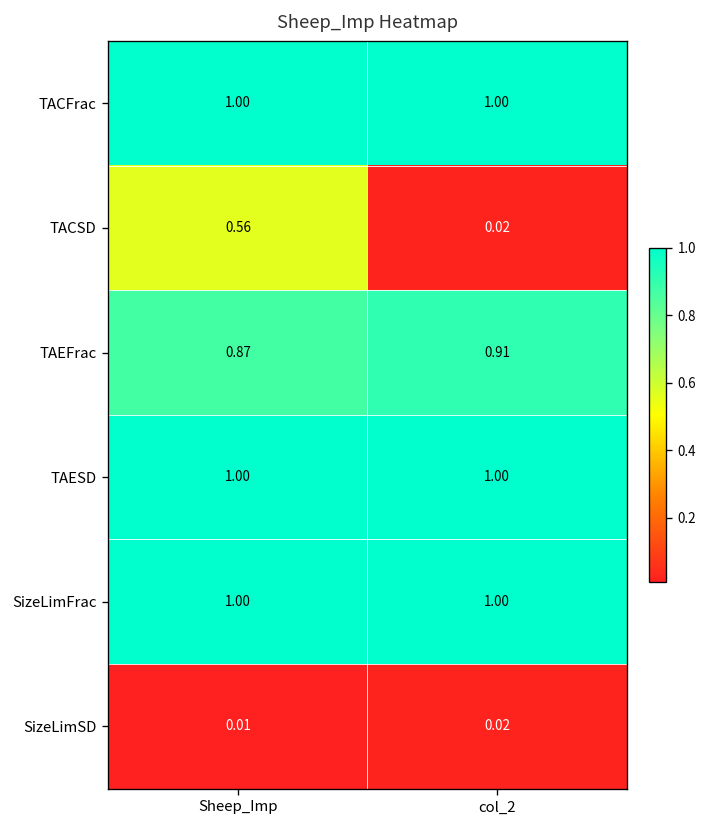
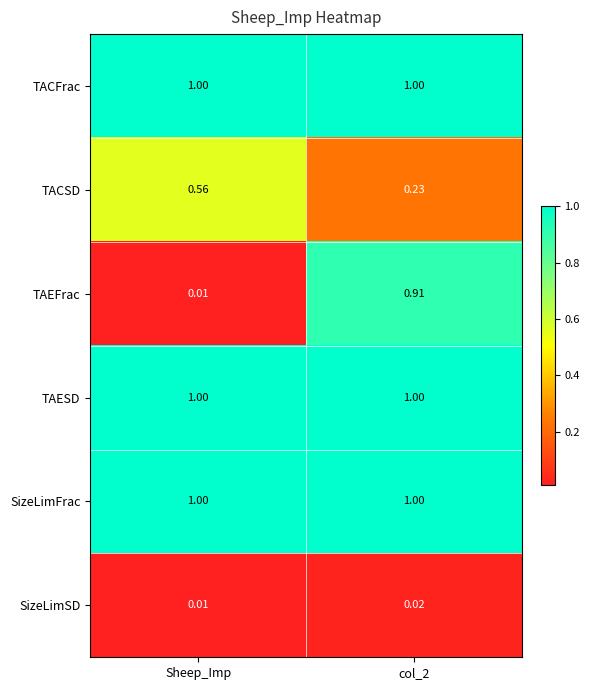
  {
    "TACFrac": {
      "Sheep_Imp": 1.00,
      "col_2": 1.00
    },
    "TACSD": {
      "Sheep_Imp": 0.56,
-     "col_2": 0.02
+     "col_2": 0.23
    },
    "TAEFrac": {
-     "Sheep_Imp": 0.87,
+     "Sheep_Imp": 0.01,
      "col_2": 0.91
    },
    "TAESD": {
      "Sheep_Imp": 1.00,
      "col_2": 1.00
    },
    "SizeLimFrac": {
      "Sheep_Imp": 1.00,
      "col_2": 1.00
    },
    "SizeLimSD": {
      "Sheep_Imp": 0.01,
      "col_2": 0.02
    }
  }
